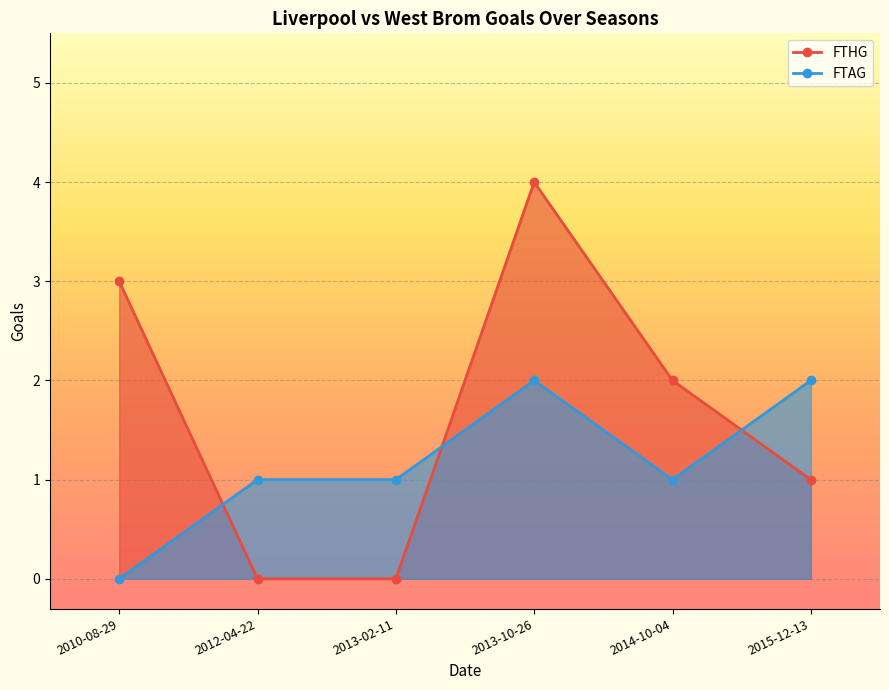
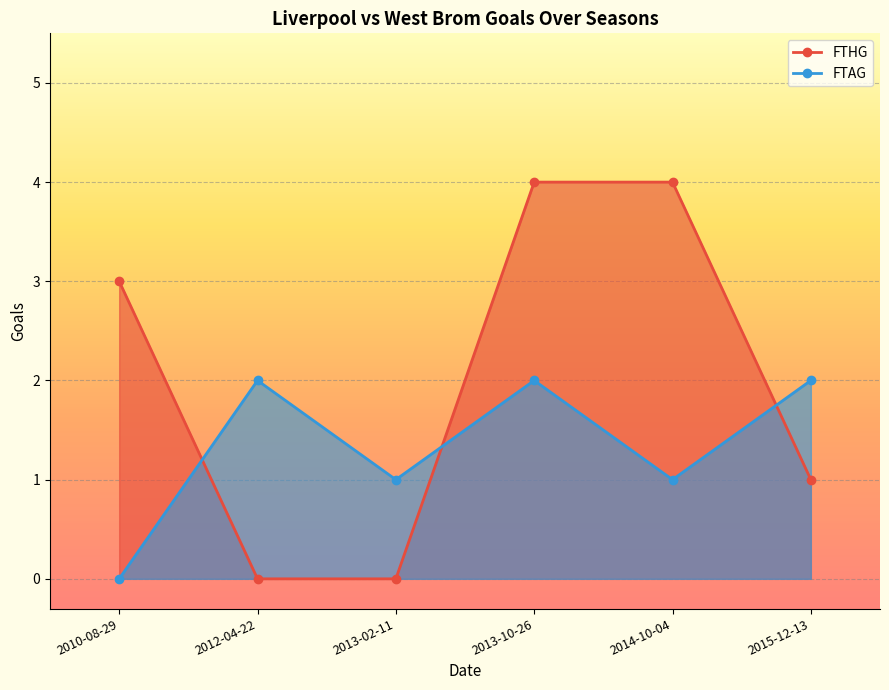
  {
    "FTHG": {
      "2010-08-29": 3,
      "2012-04-22": 0,
      "2013-02-11": 0,
      "2013-10-26": 4,
-     "2014-10-04": 2,
+     "2014-10-04": 4,
      "2015-12-13": 1
    },
    "FTAG": {
      "2010-08-29": 0,
-     "2012-04-22": 1,
+     "2012-04-22": 2,
      "2013-02-11": 1,
      "2013-10-26": 2,
      "2014-10-04": 1,
      "2015-12-13": 2
    }
  }
